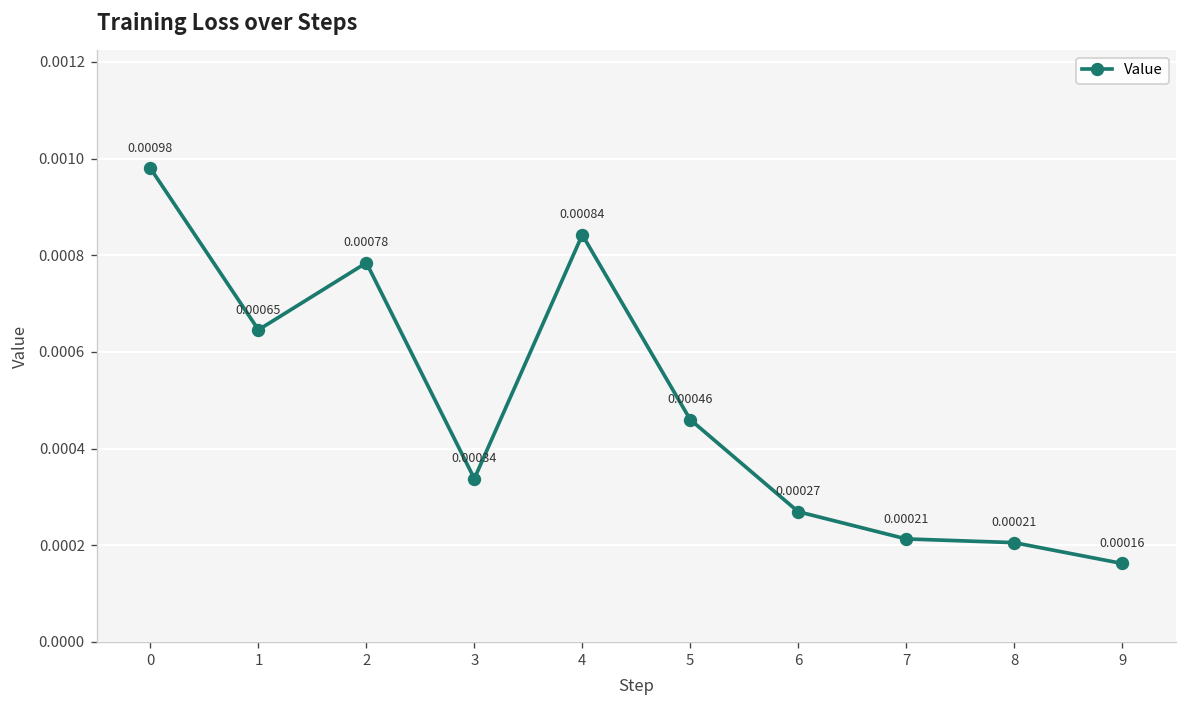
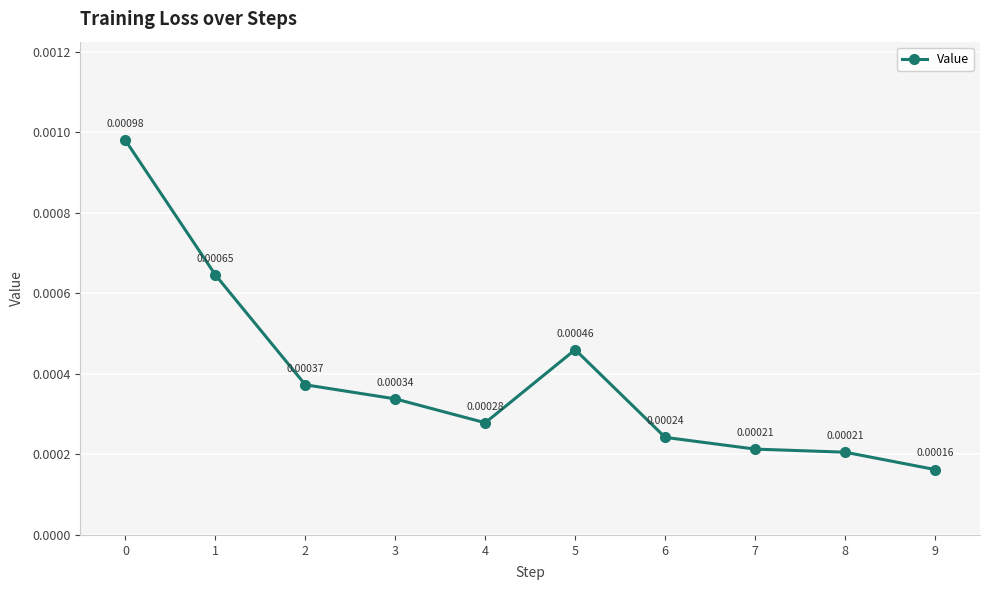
  {
    "0": 0.00098,
    "1": 0.00065,
-   "2": 0.00078,
+   "2": 0.00037,
    "3": 0.00034,
-   "4": 0.00084,
+   "4": 0.00028,
    "5": 0.00046,
-   "6": 0.00027,
+   "6": 0.00024,
    "7": 0.00021,
    "8": 0.00021,
    "9": 0.00016
  }
